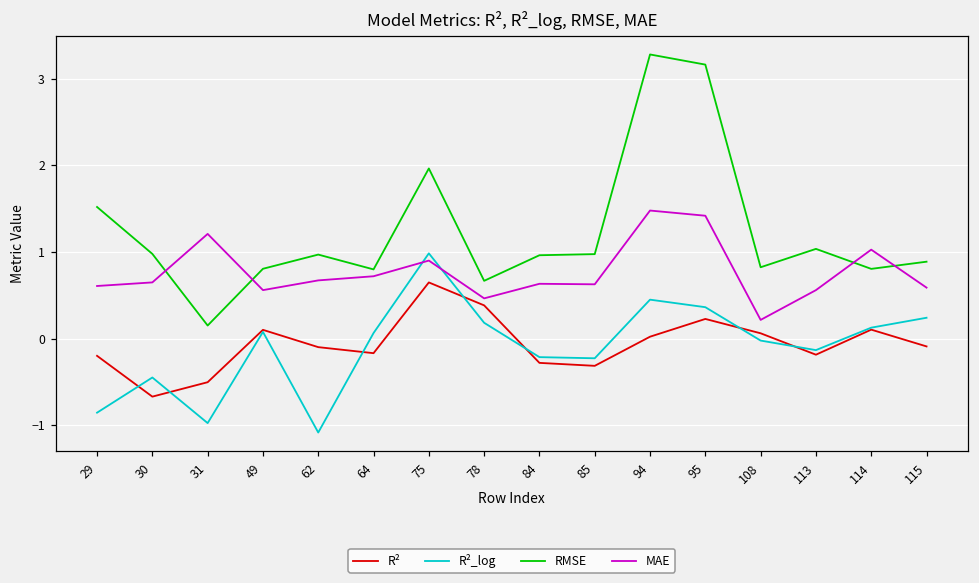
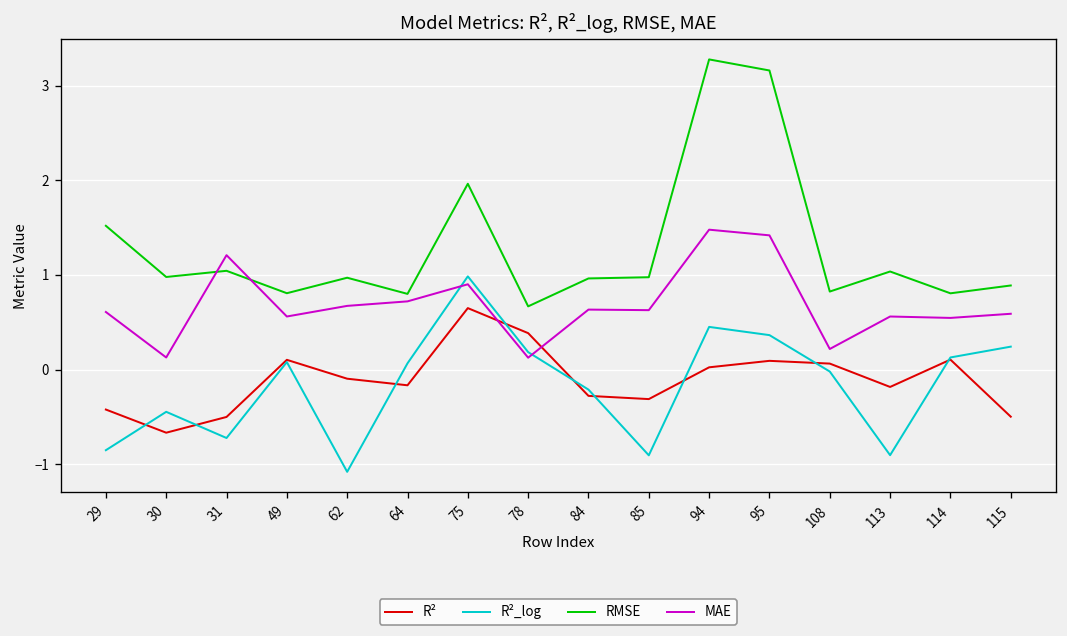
  {
    "R²": {
-     "29": -0.2,
+     "29": -0.4,
      "30": -0.7,
      "31": -0.5,
      "62": -0.1,
      "64": -0.2,
      "75": 0.6,
      "78": 0.4,
      "84": -0.3,
      "85": -0.3,
      "94": 0.0,
-     "95": 0.2,
+     "95": 0.1,
      "108": 0.1,
      "113": -0.2,
-     "115": -0.1
+     "115": -0.5
    },
    "R²_log": {
      "29": -0.9,
      "30": -0.4,
-     "31": -1.0,
+     "31": -0.7,
      "62": -1.1,
      "64": 0.1,
      "75": 1.0,
      "78": 0.2,
      "84": -0.2,
-     "85": -0.2,
+     "85": -0.9,
      "94": 0.5,
      "95": 0.4,
      "108": 0.0,
-     "113": -0.1,
+     "113": -0.9,
      "115": 0.2
    },
    "RMSE": {
      "29": 1.5,
      "30": 1.0,
-     "31": 0.2,
+     "31": 1.0,
      "49": 0.8,
      "62": 1.0,
      "64": 0.8,
      "75": 2.0,
      "78": 0.7,
      "84": 1.0,
      "85": 1.0,
      "94": 3.3,
      "95": 3.2,
      "108": 0.8,
      "113": 1.0,
      "114": 0.8,
      "115": 0.9
    },
    "MAE": {
      "29": 0.6,
-     "30": 0.7,
+     "30": 0.1,
      "31": 1.2,
      "49": 0.6,
      "62": 0.7,
      "64": 0.7,
      "75": 0.9,
-     "78": 0.5,
+     "78": 0.1,
      "84": 0.6,
      "85": 0.6,
      "94": 1.5,
      "95": 1.4,
      "108": 0.2,
      "113": 0.6,
-     "114": 1.0,
+     "114": 0.5,
      "115": 0.6
    }
  }
